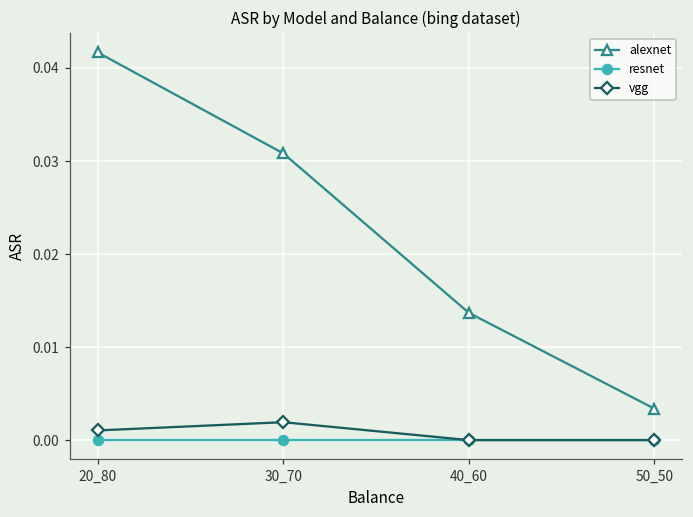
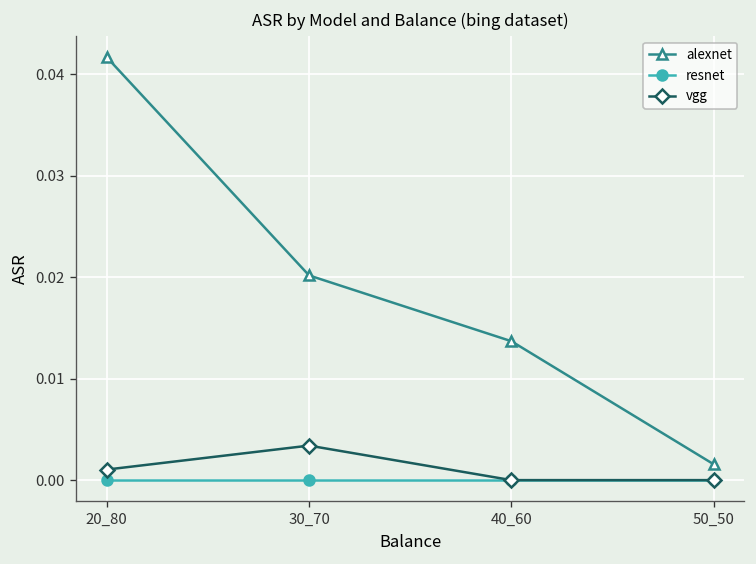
  {
    "alexnet": {
      "20_80": 0.042,
-     "30_70": 0.031,
+     "30_70": 0.020,
      "40_60": 0.014,
-     "50_50": 0.003
+     "50_50": 0.002
    },
    "resnet": {
      "20_80": 0.000,
      "30_70": 0.000
    },
    "vgg": {
      "20_80": 0.001,
-     "30_70": 0.002
+     "30_70": 0.003
    }
  }
